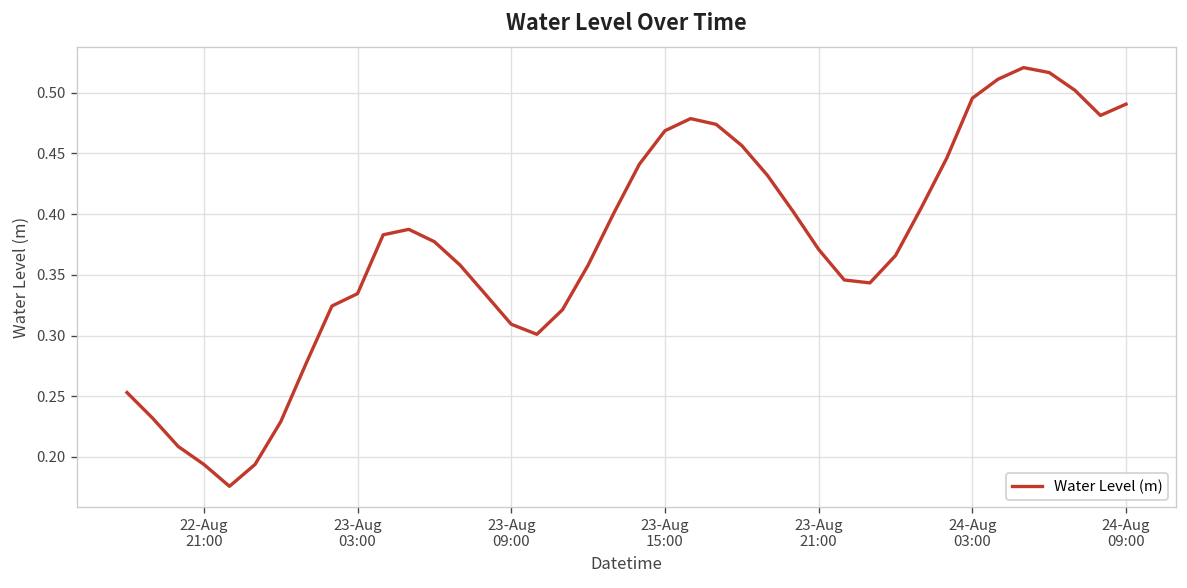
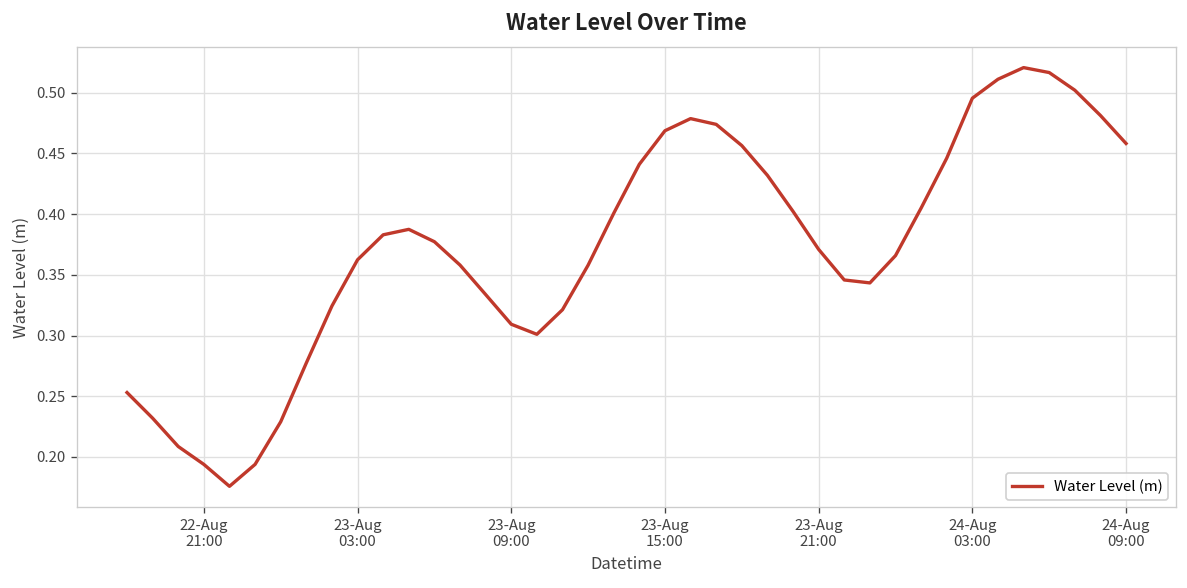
  {
    "22-Aug 21:00": 0.194,
-   "23-Aug 03:00": 0.335,
+   "23-Aug 03:00": 0.362,
    "23-Aug 09:00": 0.309,
    "23-Aug 15:00": 0.469,
    "23-Aug 21:00": 0.371,
    "24-Aug 03:00": 0.496,
-   "24-Aug 09:00": 0.491
+   "24-Aug 09:00": 0.458
  }
